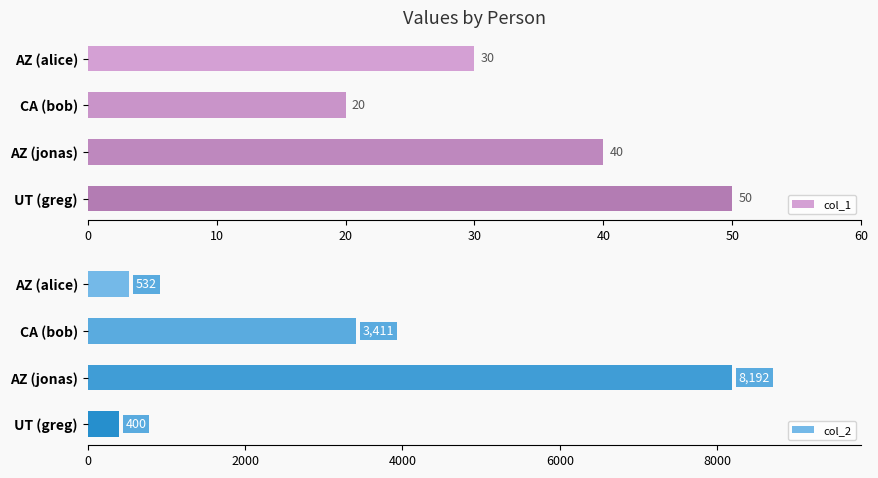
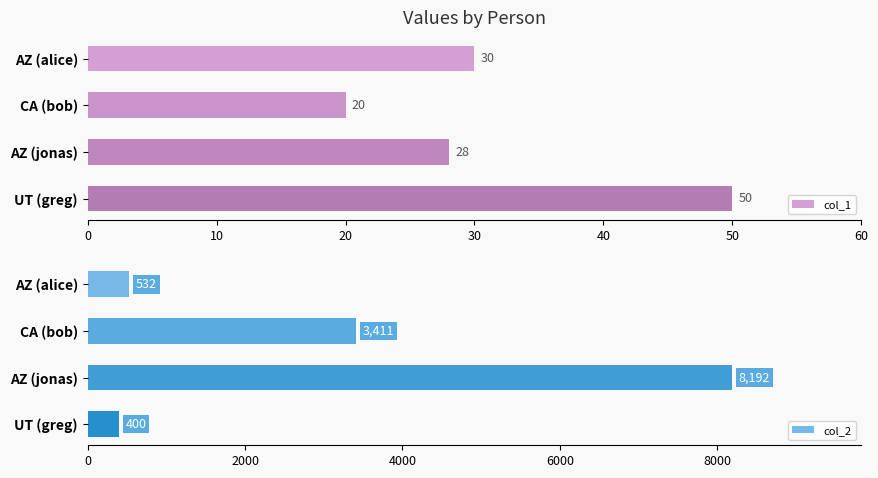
  {
    "Values by Person": {
      "AZ (alice)": 30,
      "CA (bob)": 20,
-     "AZ (jonas)": 40,
+     "AZ (jonas)": 28,
      "UT (greg)": 50
    }
  }
